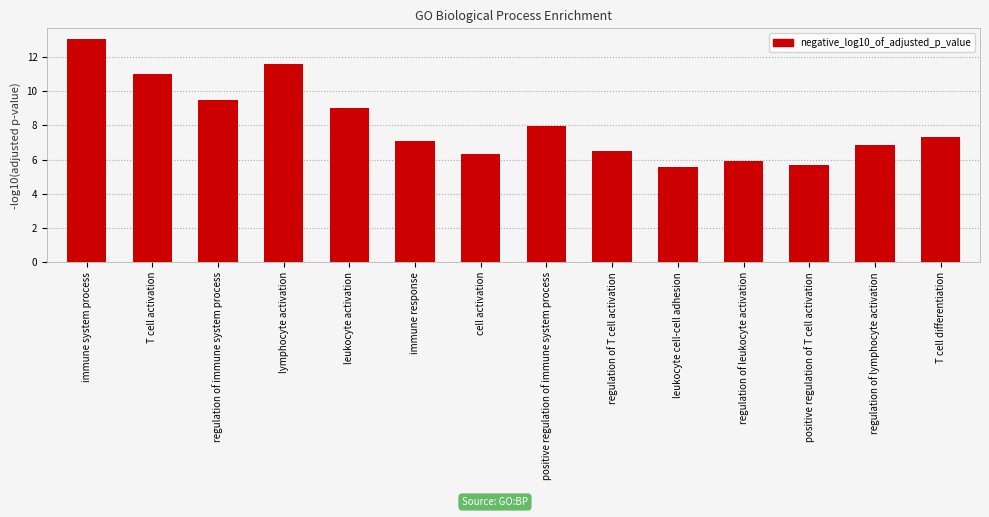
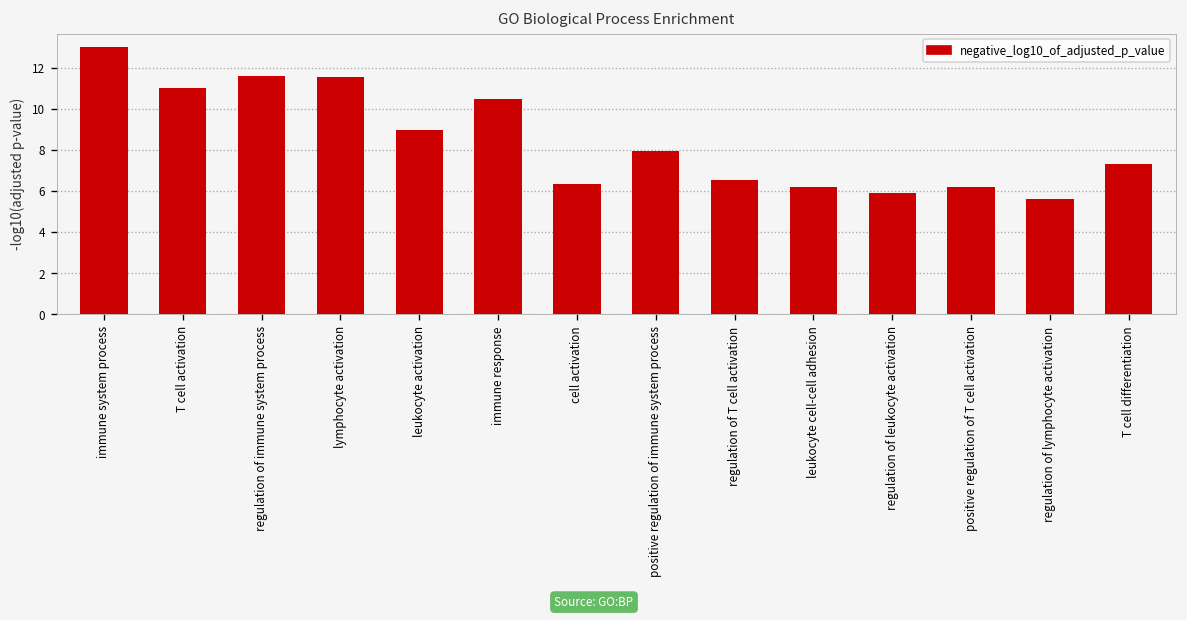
  {
    "immune system process": 13.0,
    "T cell activation": 11.0,
-   "regulation of immune system process": 9.5,
+   "regulation of immune system process": 11.6,
    "lymphocyte activation": 11.6,
    "leukocyte activation": 9.0,
-   "immune response": 7.1,
+   "immune response": 10.5,
    "cell activation": 6.3,
    "positive regulation of immune system process": 8.0,
    "regulation of T cell activation": 6.5,
-   "leukocyte cell-cell adhesion": 5.6,
+   "leukocyte cell-cell adhesion": 6.2,
    "regulation of leukocyte activation": 5.9,
-   "positive regulation of T cell activation": 5.7,
-   "regulation of lymphocyte activation": 6.9,
+   "positive regulation of T cell activation": 6.2,
+   "regulation of lymphocyte activation": 5.6,
    "T cell differentiation": 7.3
  }
